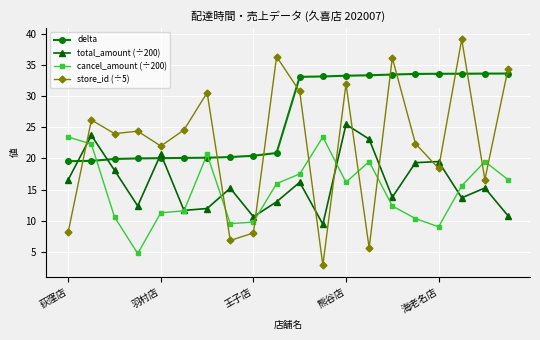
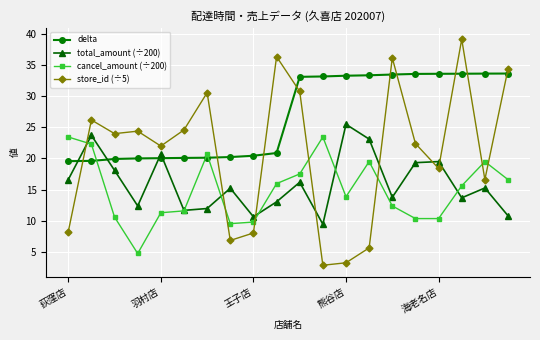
  {
    "cancel_amount (÷200)": {
      "荻窪店": 23,
      "羽村店": 11,
      "王子店": 10,
-     "熊谷店": 16,
-     "海老名店": 9
+     "熊谷店": 14,
+     "海老名店": 10
    },
    "store_id (÷5)": {
      "荻窪店": 8,
      "羽村店": 22,
      "王子店": 8,
-     "熊谷店": 32,
+     "熊谷店": 3,
      "海老名店": 18
    }
  }
